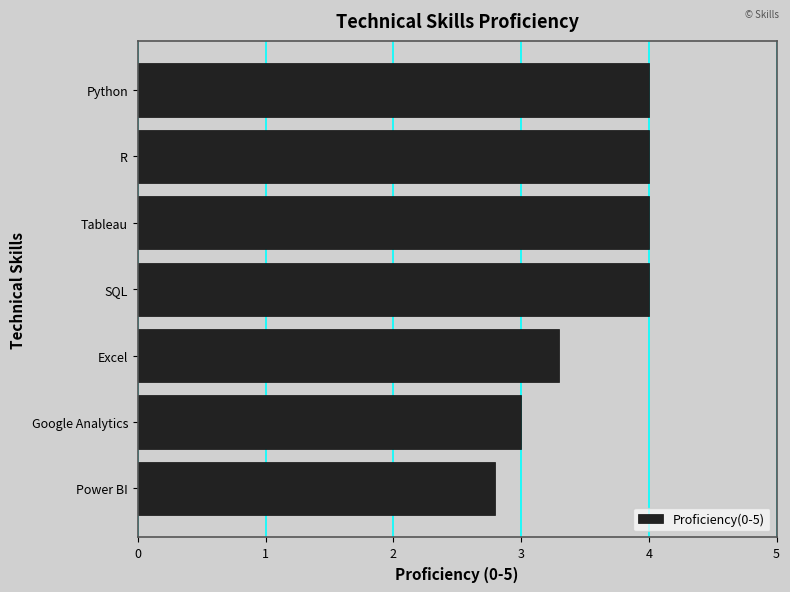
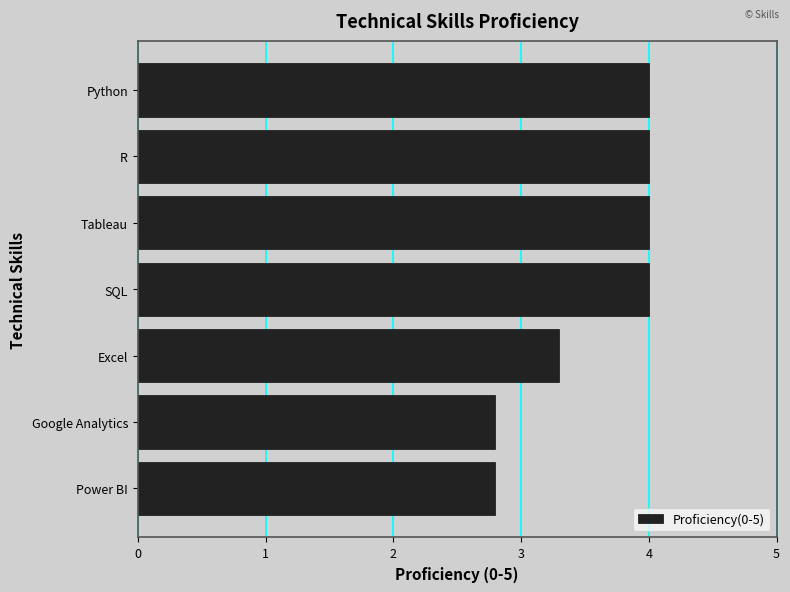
  {
    "Python": 4.0,
    "R": 4.0,
    "Tableau": 4.0,
    "SQL": 4.0,
    "Excel": 3.3,
-   "Google Analytics": 3.0,
+   "Google Analytics": 2.8,
    "Power BI": 2.8
  }
